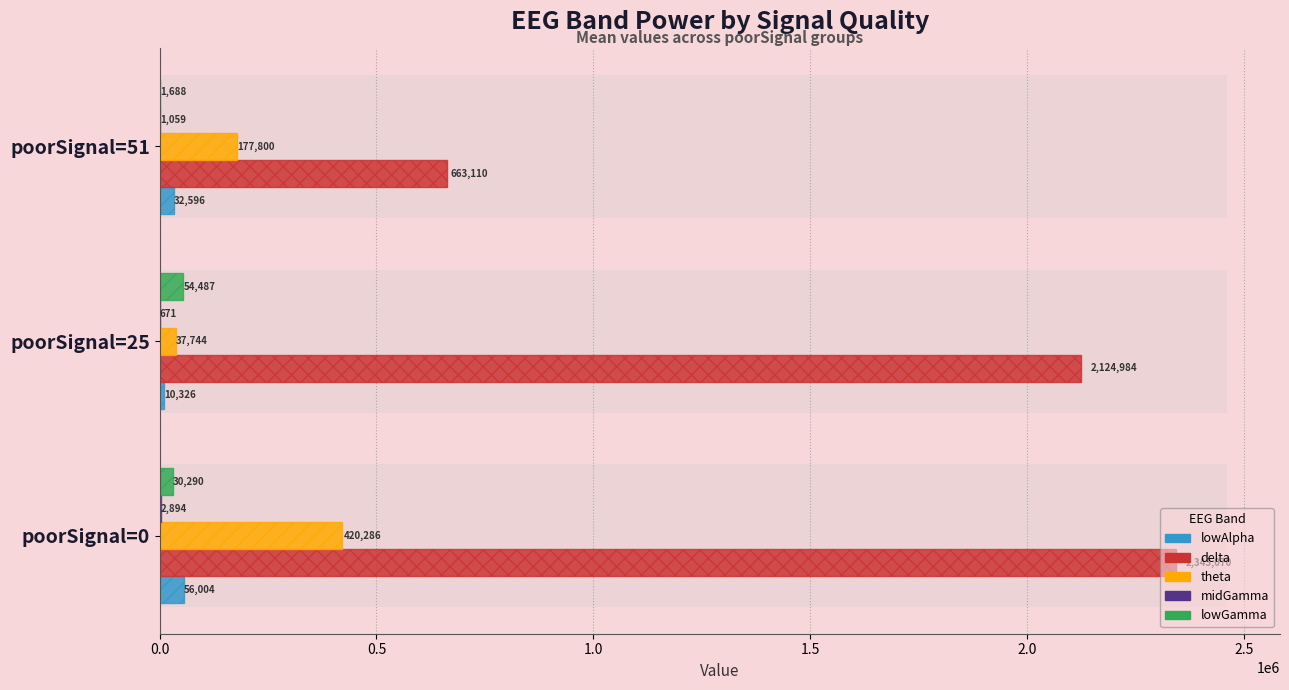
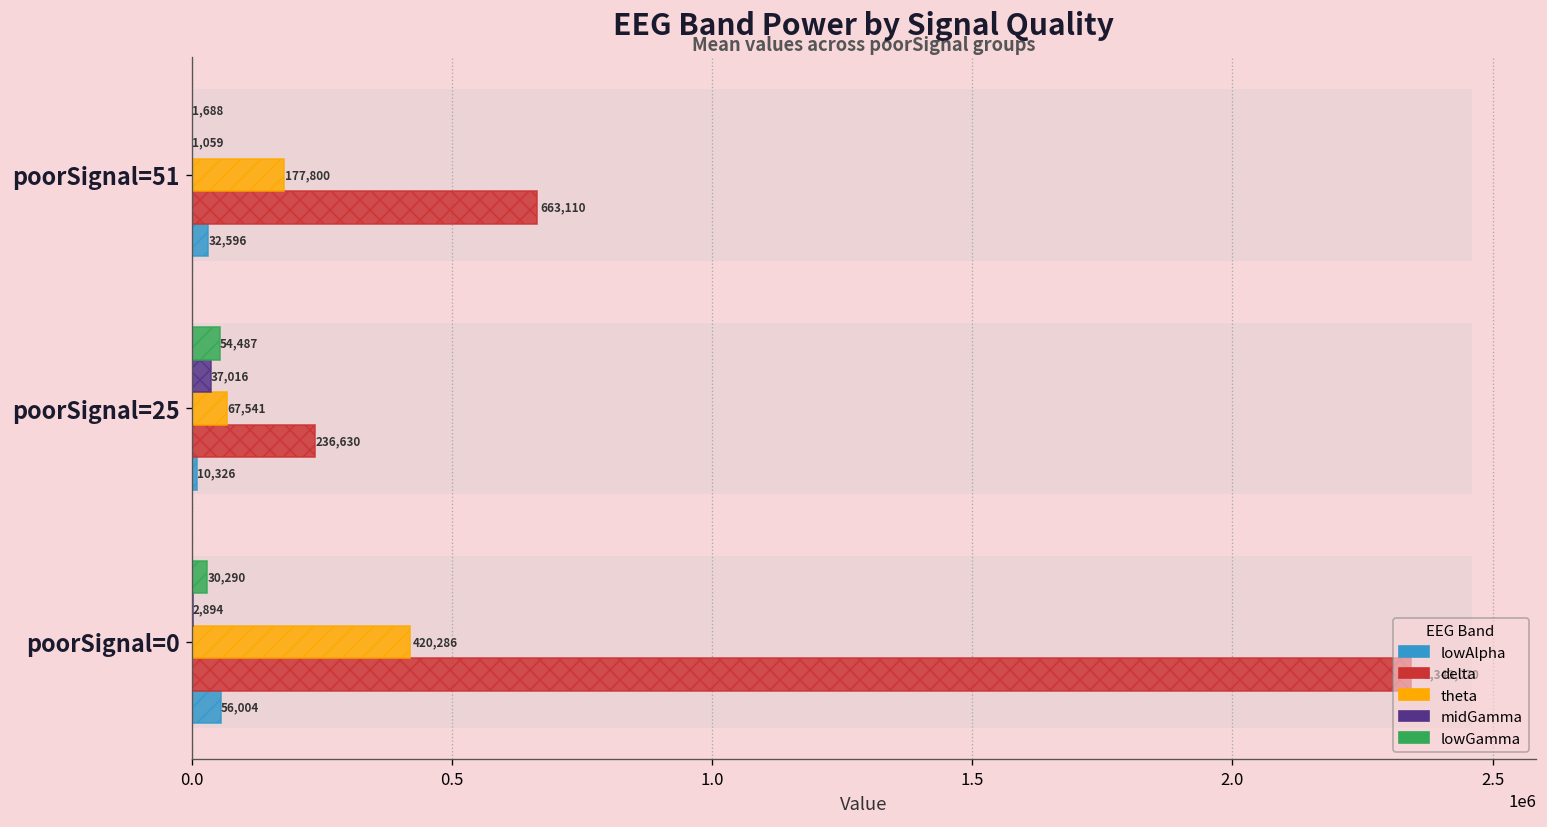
  {
    "delta": {
-     "poorSignal=25": "2,124,984"
+     "poorSignal=25": "236,630"
    },
    "theta": {
-     "poorSignal=25": "37,744"
+     "poorSignal=25": "67,541"
    },
    "midGamma": {
      "poorSignal=51": "1,059",
-     "poorSignal=25": "671",
+     "poorSignal=25": "37,016",
      "poorSignal=0": "2,894"
    },
    "lowGamma": {
      "poorSignal=51": "1,688"
    }
  }
